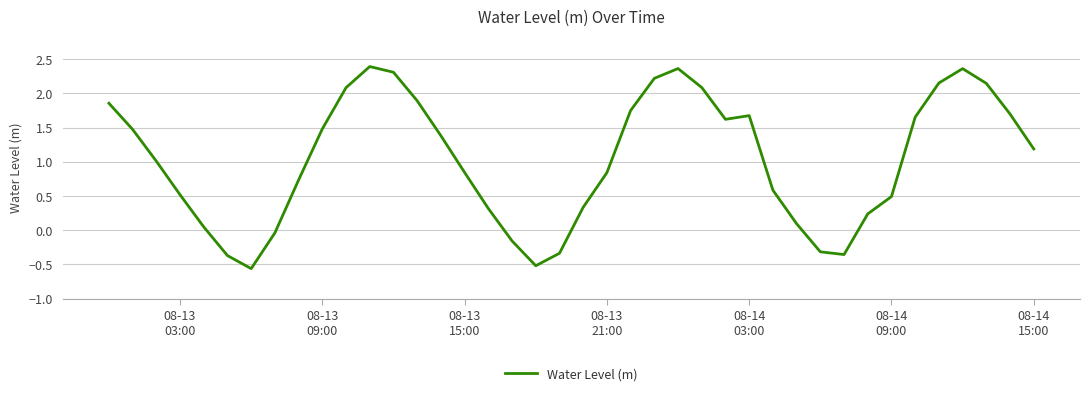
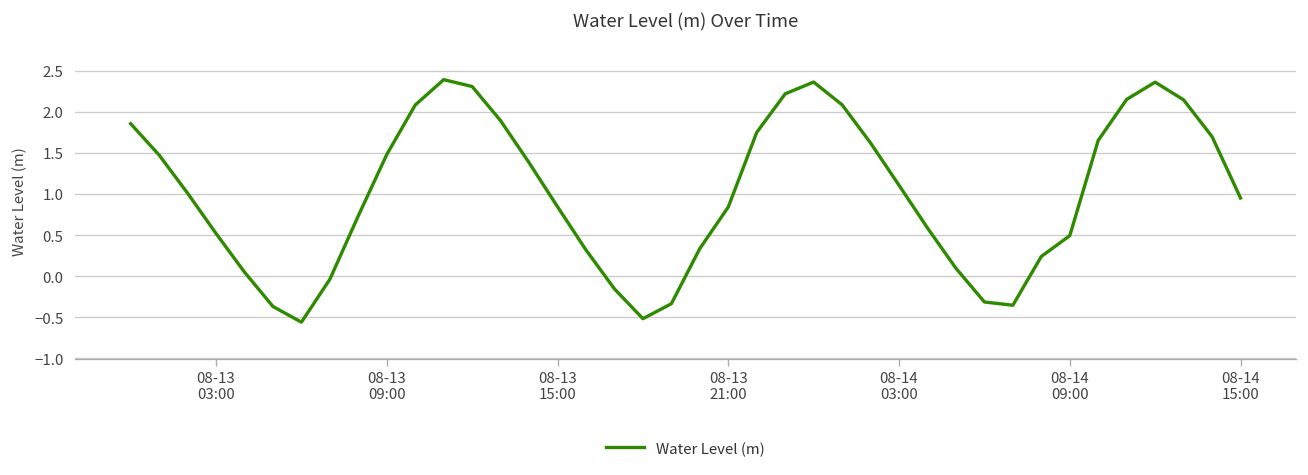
  {
    "08-13 03:00": 0.5,
    "08-13 09:00": 1.5,
    "08-13 15:00": 0.8,
    "08-13 21:00": 0.8,
-   "08-14 03:00": 1.7,
+   "08-14 03:00": 1.1,
    "08-14 09:00": 0.5,
-   "08-14 15:00": 1.2
+   "08-14 15:00": 1.0
  }
